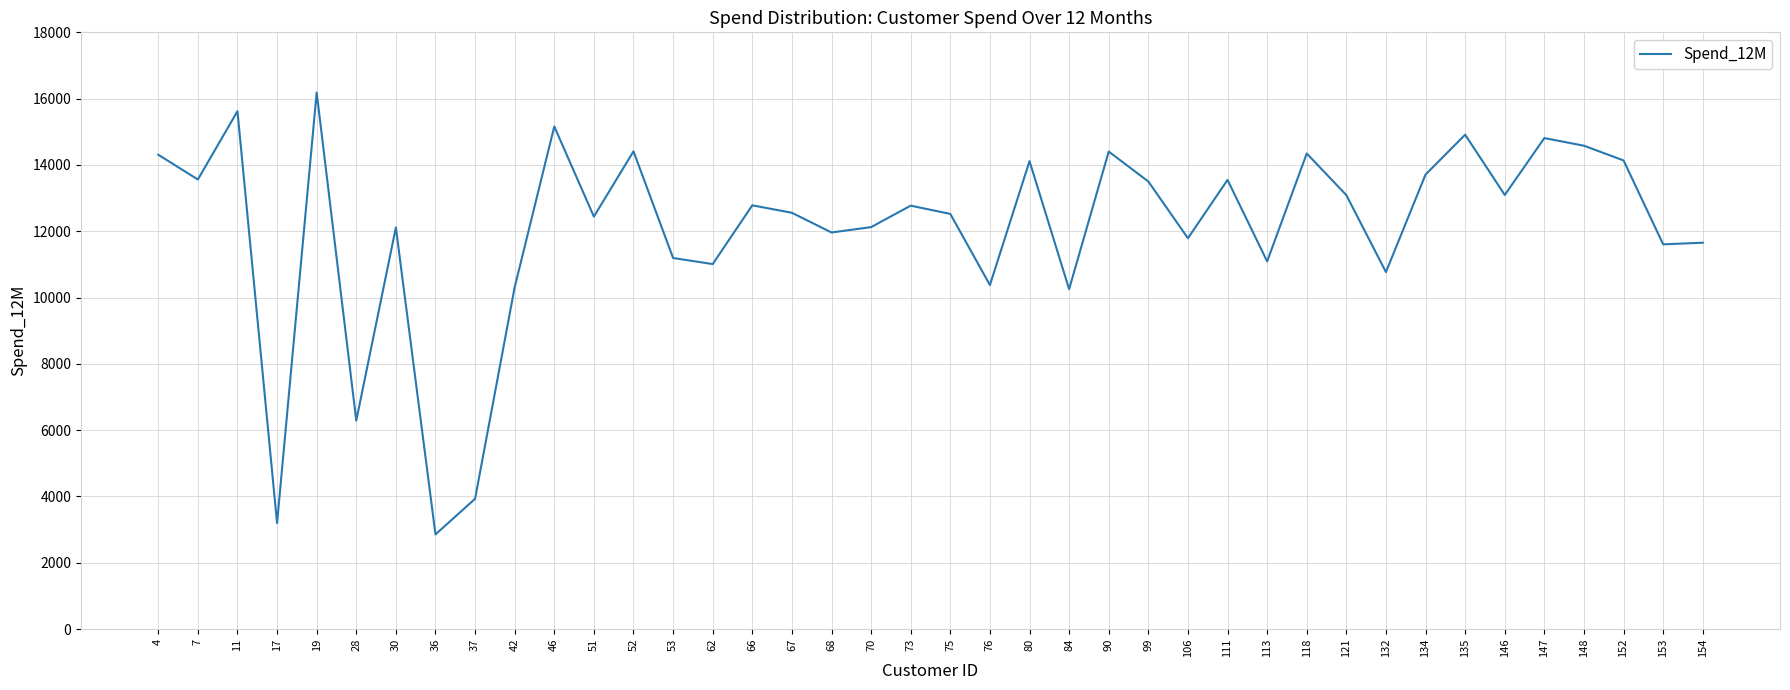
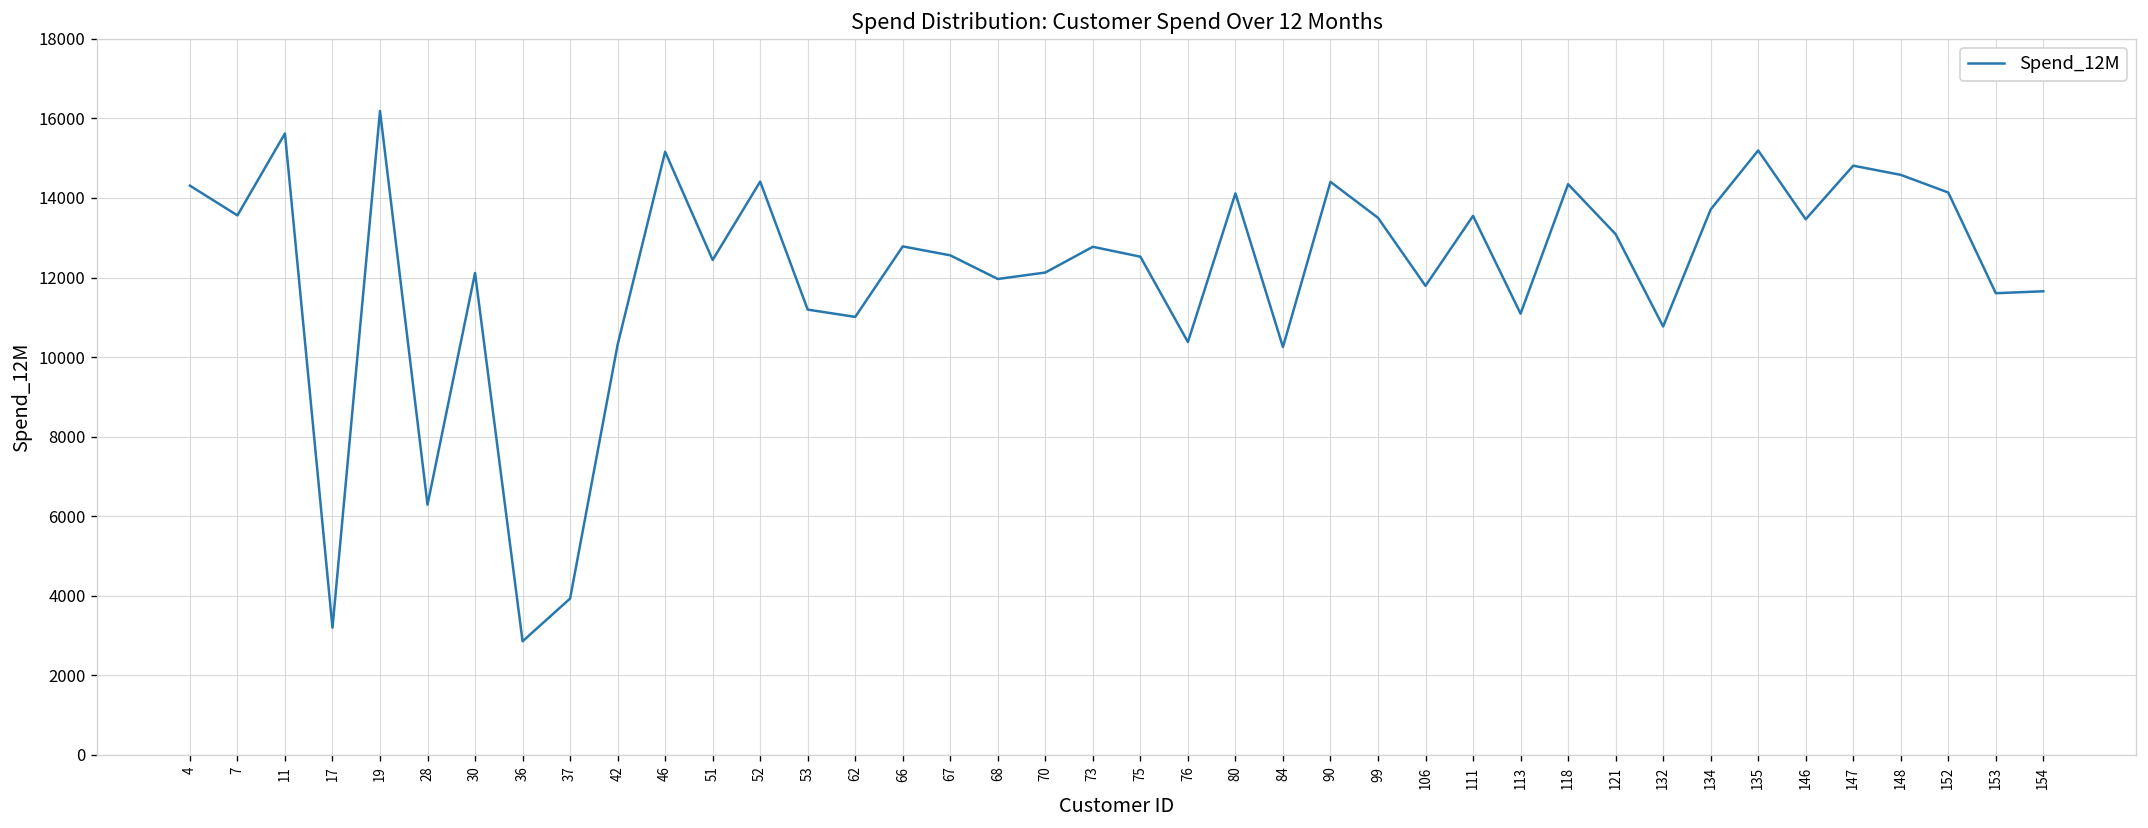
  {
    "4": 14300,
    "7": 13600,
    "11": 15600,
    "17": 3200,
    "19": 16200,
    "28": 6300,
    "30": 12100,
    "36": 2900,
    "37": 3900,
    "42": 10300,
    "46": 15200,
    "51": 12400,
    "52": 14400,
    "53": 11200,
    "62": 11000,
    "66": 12800,
    "67": 12600,
    "68": 12000,
    "70": 12100,
    "73": 12800,
    "75": 12500,
    "76": 10400,
    "80": 14100,
    "84": 10300,
    "90": 14400,
    "99": 13500,
    "106": 11800,
    "111": 13500,
    "113": 11100,
    "118": 14300,
    "121": 13100,
    "132": 10800,
    "134": 13700,
-   "135": 14900,
-   "146": 13100,
+   "135": 15200,
+   "146": 13500,
    "147": 14800,
    "148": 14600,
    "152": 14100,
    "153": 11600,
    "154": 11700
  }
